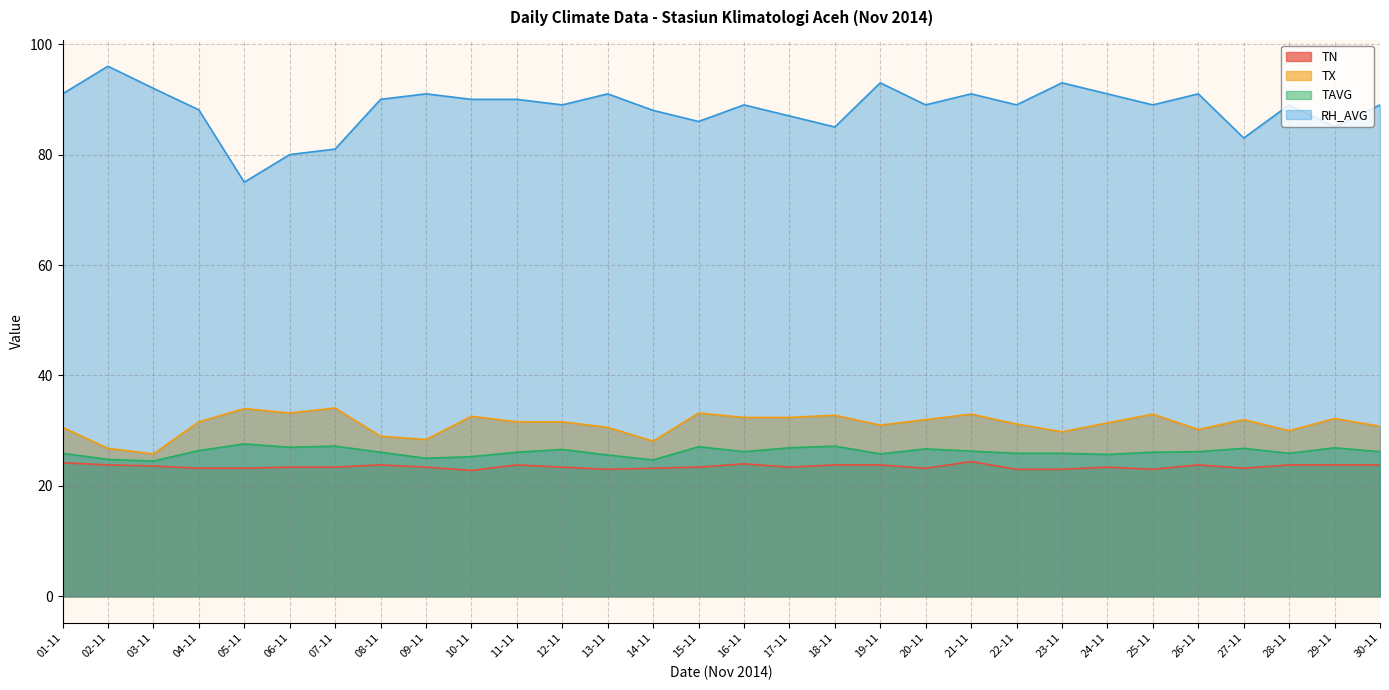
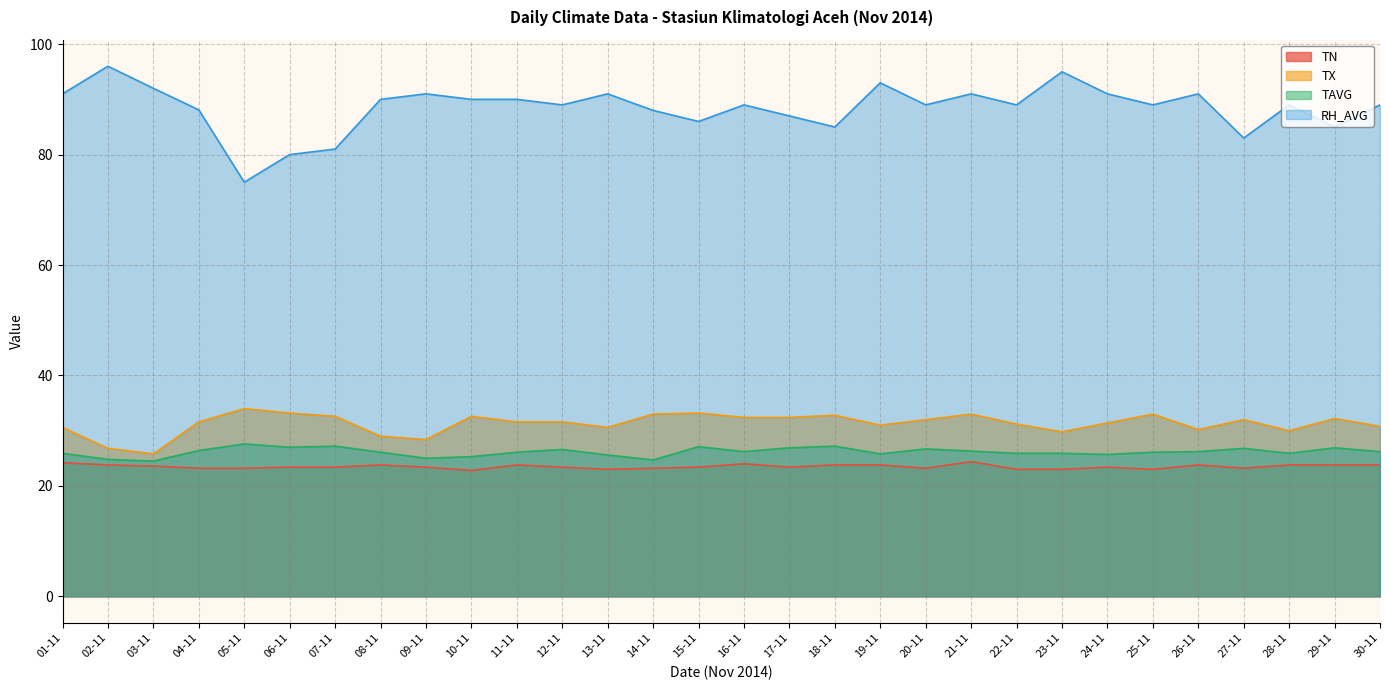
  {
    "TN": {
      "01-11": 24,
      "02-11": 24,
      "03-11": 24,
      "04-11": 23,
      "05-11": 23,
      "06-11": 23,
      "07-11": 23,
      "08-11": 24,
      "09-11": 23,
      "10-11": 23,
      "11-11": 24,
      "12-11": 23,
      "13-11": 23,
      "14-11": 23,
      "15-11": 23,
      "16-11": 24,
      "17-11": 23,
      "18-11": 24,
      "19-11": 24,
      "20-11": 23,
      "21-11": 24,
      "22-11": 23,
      "23-11": 23,
      "24-11": 23,
      "25-11": 23,
      "26-11": 24,
      "27-11": 23,
      "28-11": 24,
      "29-11": 24,
      "30-11": 24
    },
    "TX": {
      "01-11": 31,
      "02-11": 27,
      "03-11": 26,
      "04-11": 32,
      "05-11": 34,
      "06-11": 33,
-     "07-11": 34,
+     "07-11": 33,
      "08-11": 29,
      "09-11": 28,
      "10-11": 33,
      "11-11": 32,
      "12-11": 32,
      "13-11": 31,
-     "14-11": 28,
+     "14-11": 33,
      "15-11": 33,
      "16-11": 32,
      "17-11": 32,
      "18-11": 33,
      "19-11": 31,
      "20-11": 32,
      "21-11": 33,
      "22-11": 31,
      "23-11": 30,
      "24-11": 31,
      "25-11": 33,
      "26-11": 30,
      "27-11": 32,
      "28-11": 30,
      "29-11": 32,
      "30-11": 31
    },
    "TAVG": {
      "01-11": 26,
      "02-11": 25,
      "03-11": 25,
      "04-11": 26,
      "05-11": 28,
      "06-11": 27,
      "07-11": 27,
      "08-11": 26,
      "09-11": 25,
      "10-11": 25,
      "11-11": 26,
      "12-11": 27,
      "13-11": 26,
      "14-11": 25,
      "15-11": 27,
      "16-11": 26,
      "17-11": 27,
      "18-11": 27,
      "19-11": 26,
      "20-11": 27,
      "21-11": 26,
      "22-11": 26,
      "23-11": 26,
      "24-11": 26,
      "25-11": 26,
      "26-11": 26,
      "27-11": 27,
      "28-11": 26,
      "29-11": 27,
      "30-11": 26
    },
    "RH_AVG": {
      "01-11": 91,
      "02-11": 96,
      "03-11": 92,
      "04-11": 88,
      "05-11": 75,
      "06-11": 80,
      "07-11": 81,
      "08-11": 90,
      "09-11": 91,
      "10-11": 90,
      "11-11": 90,
      "12-11": 89,
      "13-11": 91,
      "14-11": 88,
      "15-11": 86,
      "16-11": 89,
      "17-11": 87,
      "18-11": 85,
      "19-11": 93,
      "20-11": 89,
      "21-11": 91,
      "22-11": 89,
-     "23-11": 93,
+     "23-11": 95,
      "24-11": 91,
      "25-11": 89,
      "26-11": 91,
      "27-11": 83,
      "29-11": 85,
      "30-11": 89
    }
  }
